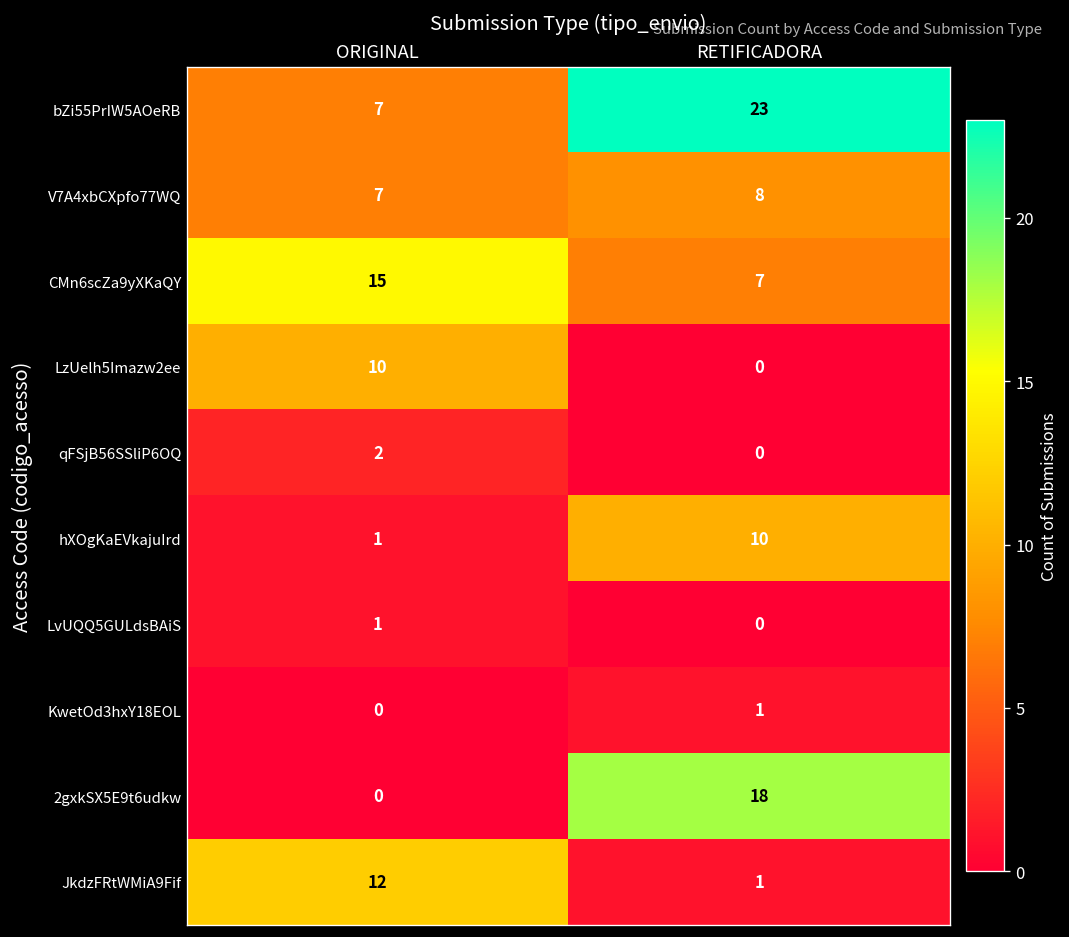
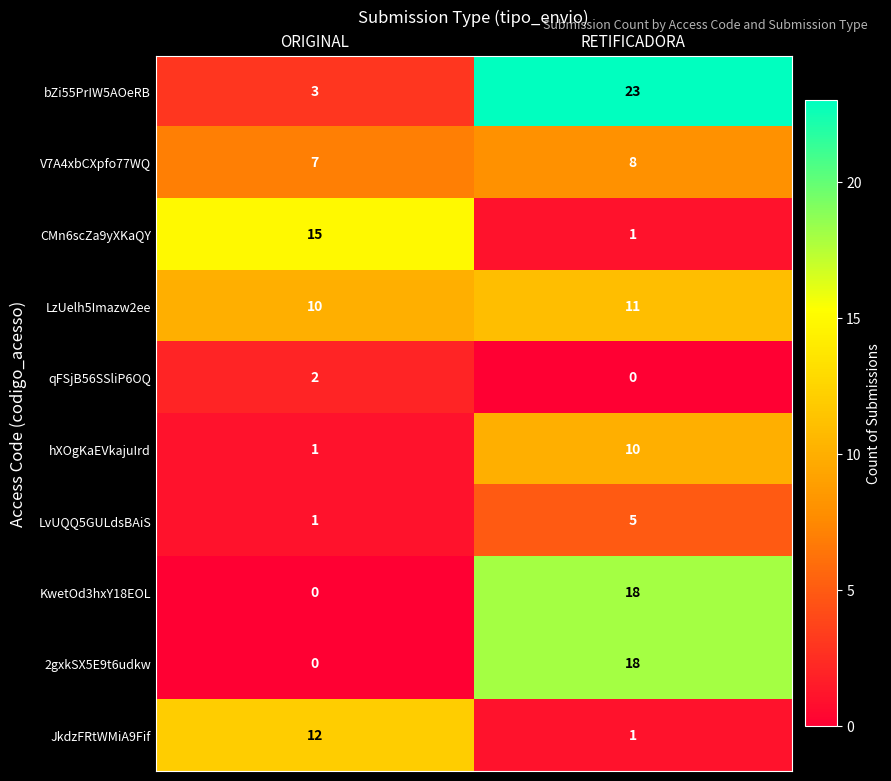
  {
    "bZi55PrIW5AOeRB": {
-     "ORIGINAL": 7,
+     "ORIGINAL": 3,
      "RETIFICADORA": 23
    },
    "V7A4xbCXpfo77WQ": {
      "ORIGINAL": 7,
      "RETIFICADORA": 8
    },
    "CMn6scZa9yXKaQY": {
      "ORIGINAL": 15,
-     "RETIFICADORA": 7
+     "RETIFICADORA": 1
    },
    "LzUelh5Imazw2ee": {
      "ORIGINAL": 10,
-     "RETIFICADORA": 0
+     "RETIFICADORA": 11
    },
    "qFSjB56SSliP6OQ": {
      "ORIGINAL": 2,
      "RETIFICADORA": 0
    },
    "hXOgKaEVkajuIrd": {
      "ORIGINAL": 1,
      "RETIFICADORA": 10
    },
    "LvUQQ5GULdsBAiS": {
      "ORIGINAL": 1,
-     "RETIFICADORA": 0
+     "RETIFICADORA": 5
    },
    "KwetOd3hxY18EOL": {
      "ORIGINAL": 0,
-     "RETIFICADORA": 1
+     "RETIFICADORA": 18
    },
    "2gxkSX5E9t6udkw": {
      "ORIGINAL": 0,
      "RETIFICADORA": 18
    },
    "JkdzFRtWMiA9Fif": {
      "ORIGINAL": 12,
      "RETIFICADORA": 1
    }
  }
